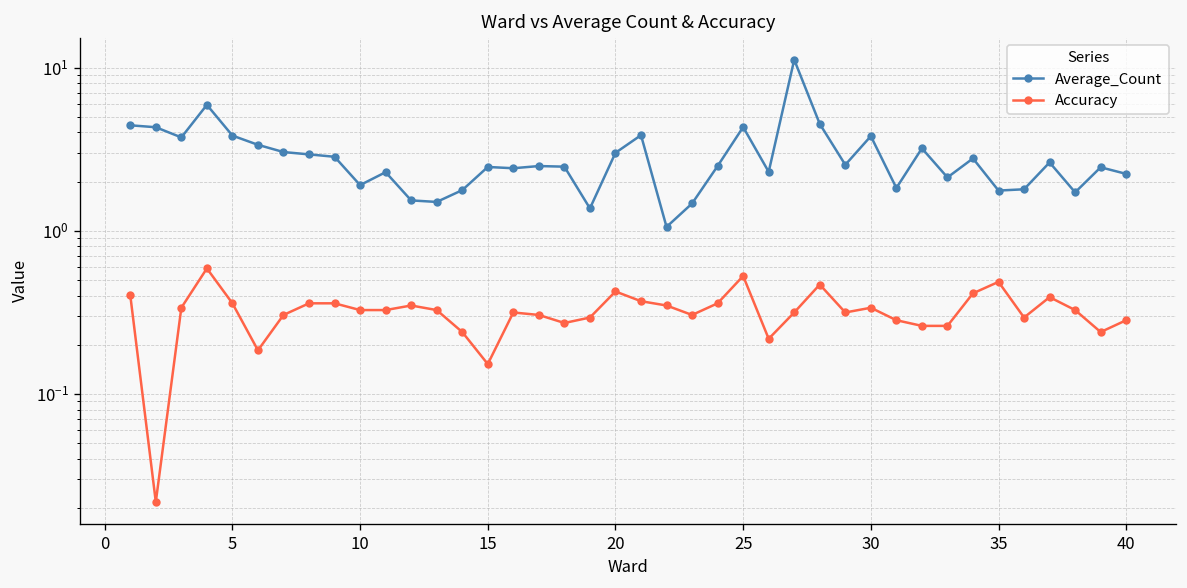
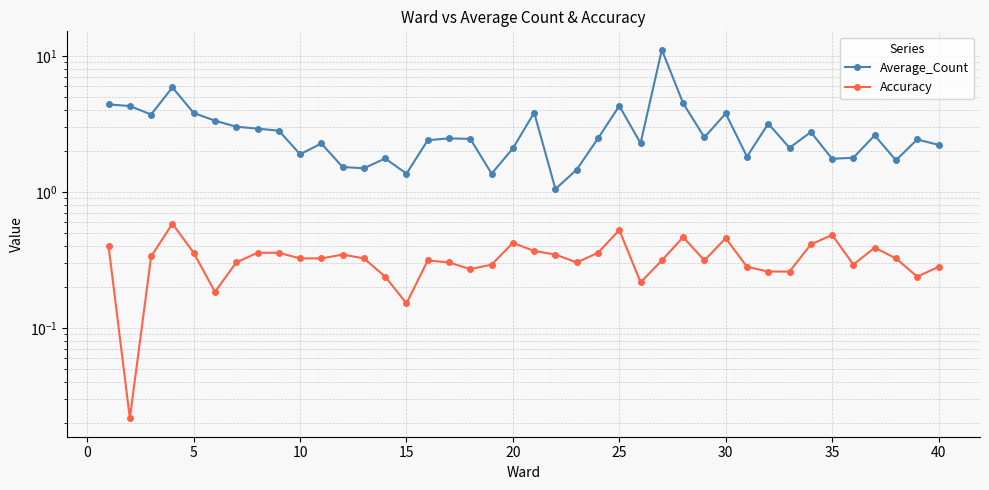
  {
    "Average_Count": {
      "5": 3.8,
      "10": 1.9,
-     "15": 2.5,
-     "20": 3.0,
+     "15": 1.4,
+     "20": 2.1,
      "25": 4.3,
      "30": 3.8,
      "35": 1.8,
      "40": 2.2
    },
    "Accuracy": {
      "5": 0.36,
      "10": 0.33,
      "15": 0.15,
      "20": 0.42,
      "25": 0.53,
-     "30": 0.34,
+     "30": 0.46,
      "35": 0.49,
      "40": 0.28
    }
  }
